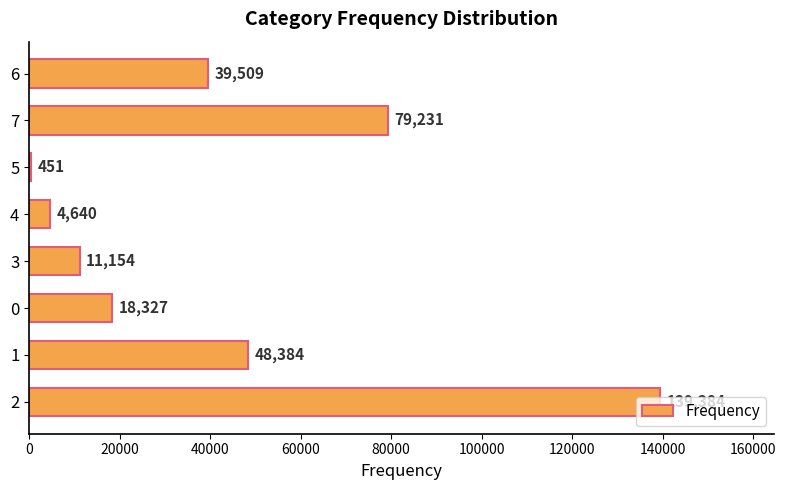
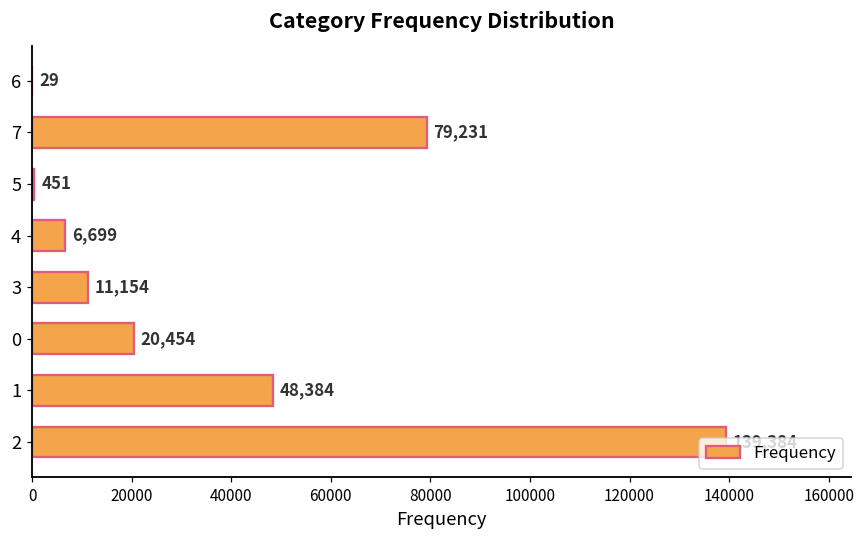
  {
-   "6": "39,509",
+   "6": "29",
    "7": "79,231",
    "5": "451",
-   "4": "4,640",
+   "4": "6,699",
    "3": "11,154",
-   "0": "18,327",
+   "0": "20,454",
    "1": "48,384"
  }
